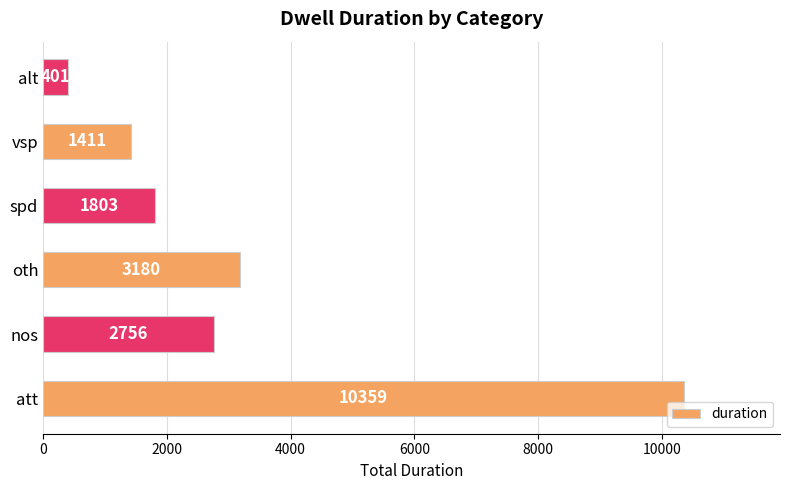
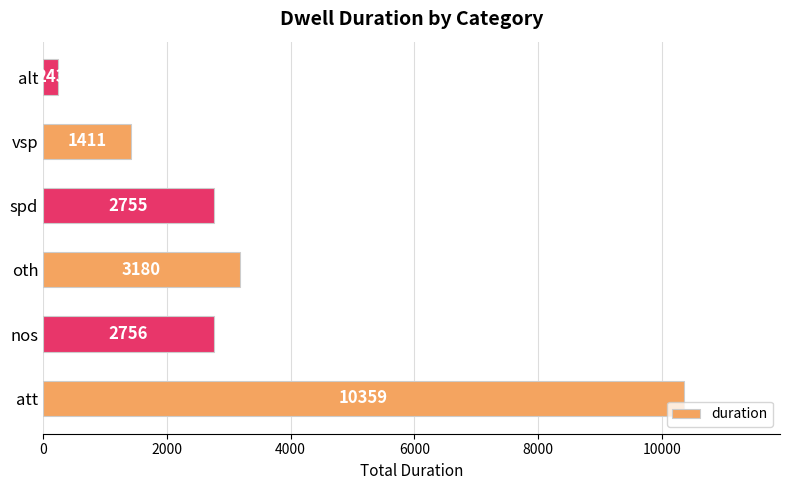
  {
-   "alt": 400,
+   "alt": 200,
    "vsp": 1411,
-   "spd": 1803,
+   "spd": 2755,
    "oth": 3180,
    "nos": 2756,
    "att": 10359
  }
